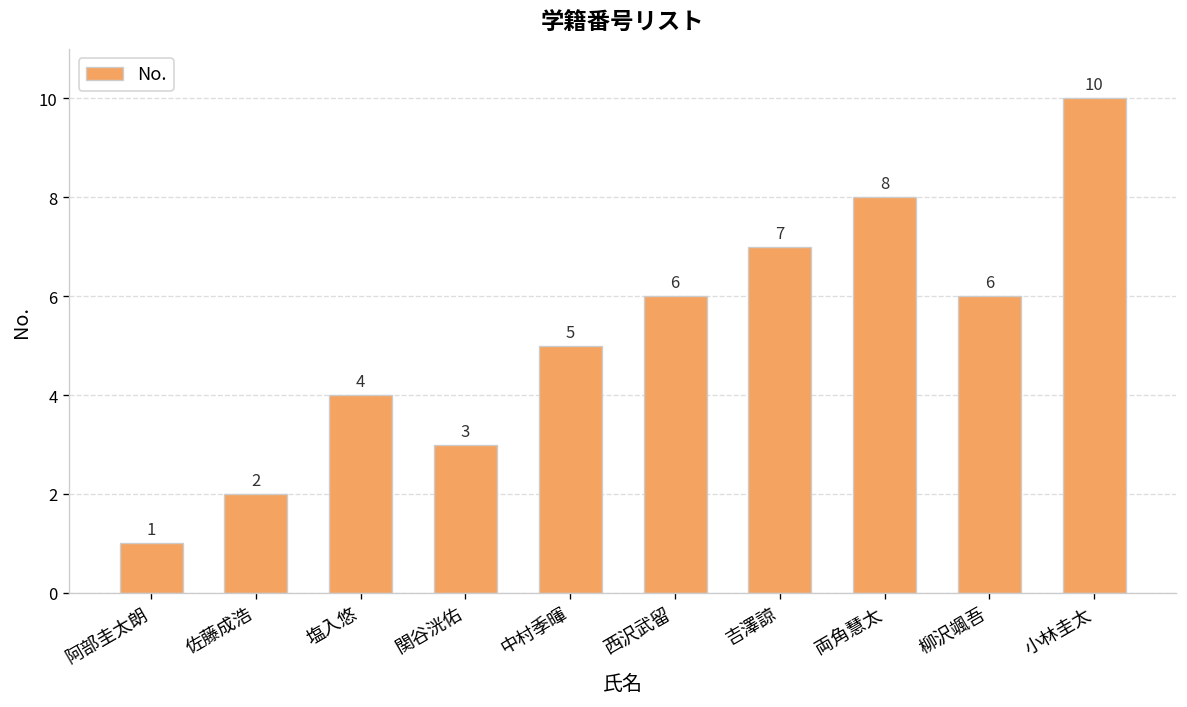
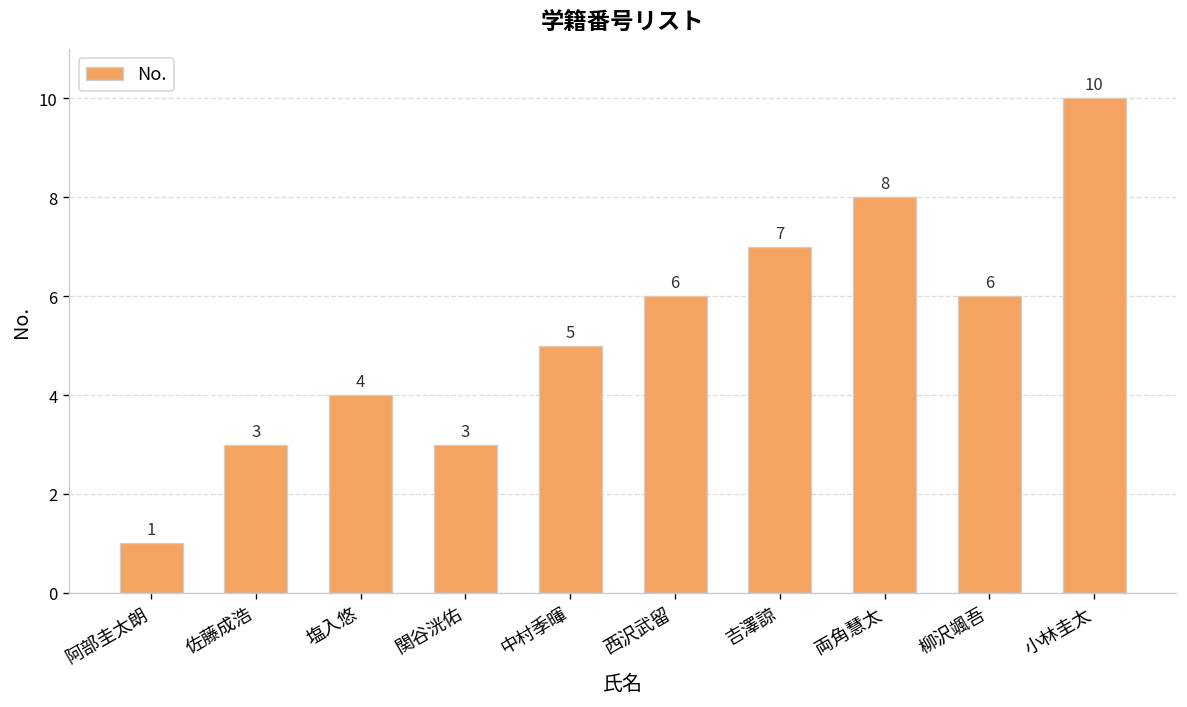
  {
    "阿部圭太朗": 1,
-   "佐藤成浩": 2,
+   "佐藤成浩": 3,
    "塩入悠": 4,
    "関谷洸佑": 3,
    "中村季暉": 5,
    "西沢武留": 6,
    "吉澤諒": 7,
    "両角慧太": 8,
    "柳沢颯吾": 6,
    "小林圭太": 10
  }
